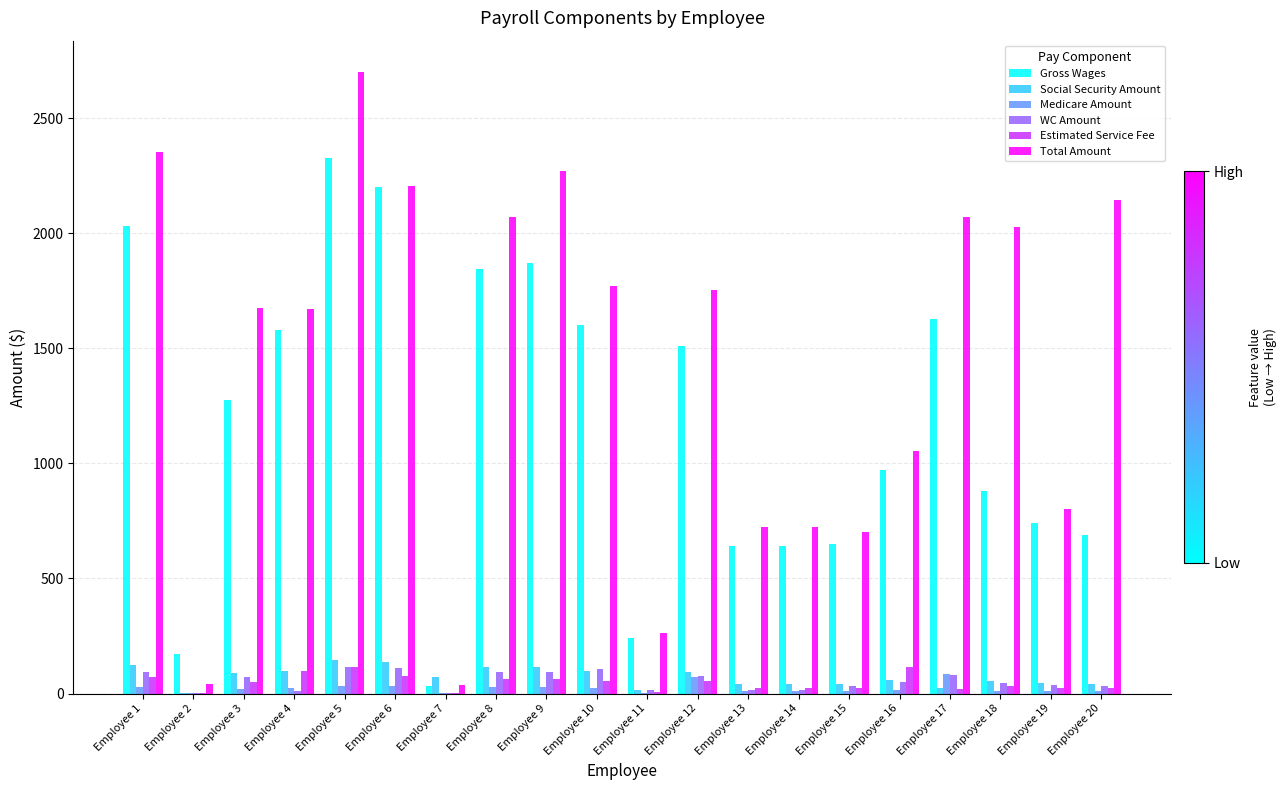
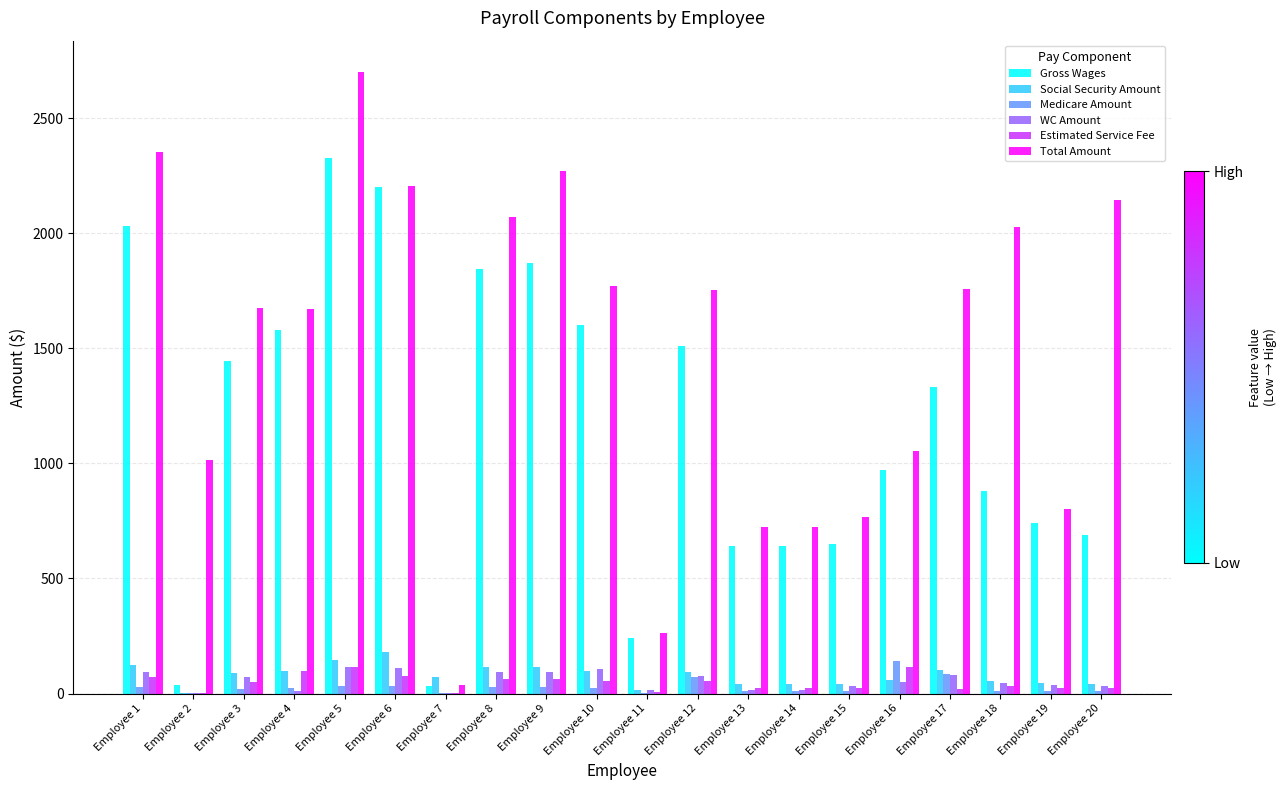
  {
    "Gross Wages": {
      "Employee 1": 2030,
-     "Employee 2": 170,
-     "Employee 3": 1280,
+     "Employee 2": 40,
+     "Employee 3": 1440,
      "Employee 4": 1580,
      "Employee 5": 2330,
      "Employee 6": 2200,
      "Employee 7": 30,
      "Employee 8": 1840,
      "Employee 9": 1870,
      "Employee 10": 1600,
      "Employee 11": 240,
      "Employee 12": 1510,
      "Employee 13": 640,
      "Employee 14": 640,
      "Employee 15": 650,
      "Employee 16": 970,
-     "Employee 17": 1630,
+     "Employee 17": 1330,
      "Employee 18": 880,
      "Employee 19": 740,
      "Employee 20": 690
    },
    "Social Security Amount": {
      "Employee 1": 130,
      "Employee 3": 90,
      "Employee 4": 100,
      "Employee 5": 140,
-     "Employee 6": 140,
+     "Employee 6": 180,
      "Employee 7": 70,
      "Employee 8": 110,
      "Employee 9": 120,
      "Employee 10": 100,
      "Employee 11": 10,
      "Employee 12": 90,
      "Employee 13": 40,
      "Employee 14": 40,
      "Employee 15": 40,
      "Employee 16": 60,
-     "Employee 17": 20,
+     "Employee 17": 100,
      "Employee 18": 50,
      "Employee 19": 50,
      "Employee 20": 40
    },
    "Medicare Amount": {
      "Employee 1": 30,
      "Employee 3": 20,
      "Employee 4": 20,
      "Employee 5": 30,
      "Employee 6": 30,
      "Employee 8": 30,
      "Employee 9": 30,
      "Employee 10": 20,
      "Employee 12": 70,
-     "Employee 16": 10,
+     "Employee 16": 140,
      "Employee 17": 90,
      "Employee 18": 10
    },
    "WC Amount": {
      "Employee 1": 100,
      "Employee 3": 70,
      "Employee 5": 120,
      "Employee 6": 110,
      "Employee 8": 90,
      "Employee 9": 90,
      "Employee 10": 110,
      "Employee 11": 20,
      "Employee 12": 80,
      "Employee 13": 10,
      "Employee 14": 10,
      "Employee 15": 30,
      "Employee 16": 50,
      "Employee 17": 80,
      "Employee 18": 40,
      "Employee 19": 40,
      "Employee 20": 30
    },
    "Estimated Service Fee": {
      "Employee 1": 70,
      "Employee 3": 50,
      "Employee 4": 100,
      "Employee 5": 120,
      "Employee 6": 80,
      "Employee 8": 60,
      "Employee 9": 70,
      "Employee 10": 60,
      "Employee 12": 50,
      "Employee 13": 20,
      "Employee 14": 20,
      "Employee 15": 20,
      "Employee 16": 110,
      "Employee 17": 20,
      "Employee 18": 30,
      "Employee 19": 30,
      "Employee 20": 20
    },
    "Total Amount": {
      "Employee 1": 2350,
-     "Employee 2": 40,
+     "Employee 2": 1010,
      "Employee 3": 1680,
      "Employee 4": 1670,
      "Employee 5": 2700,
      "Employee 6": 2210,
      "Employee 7": 40,
      "Employee 8": 2070,
      "Employee 9": 2270,
      "Employee 10": 1770,
      "Employee 11": 260,
      "Employee 12": 1750,
      "Employee 13": 730,
      "Employee 14": 730,
-     "Employee 15": 700,
+     "Employee 15": 760,
      "Employee 16": 1050,
-     "Employee 17": 2070,
+     "Employee 17": 1760,
      "Employee 18": 2030,
      "Employee 19": 800,
      "Employee 20": 2140
    }
  }
